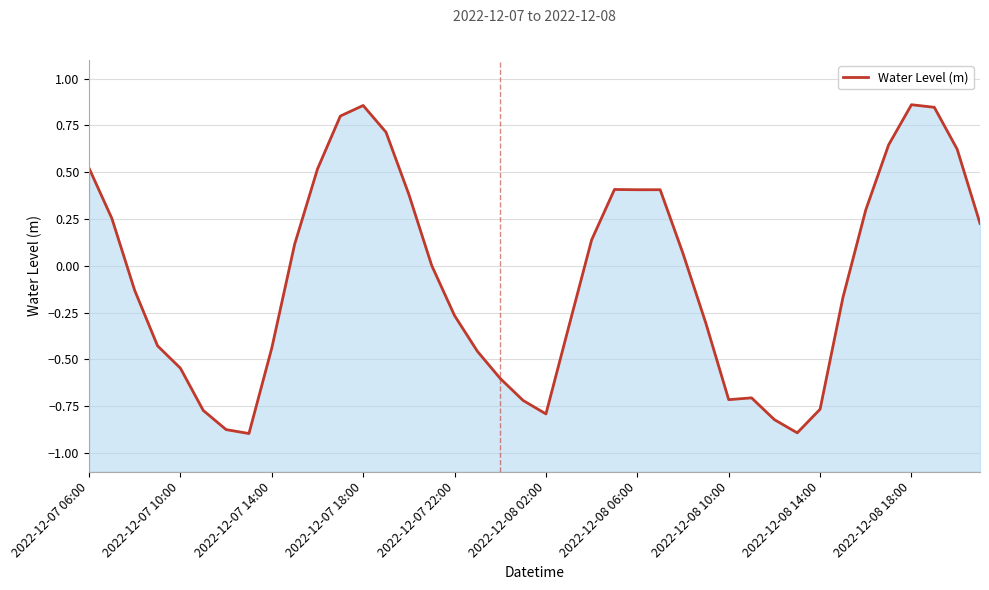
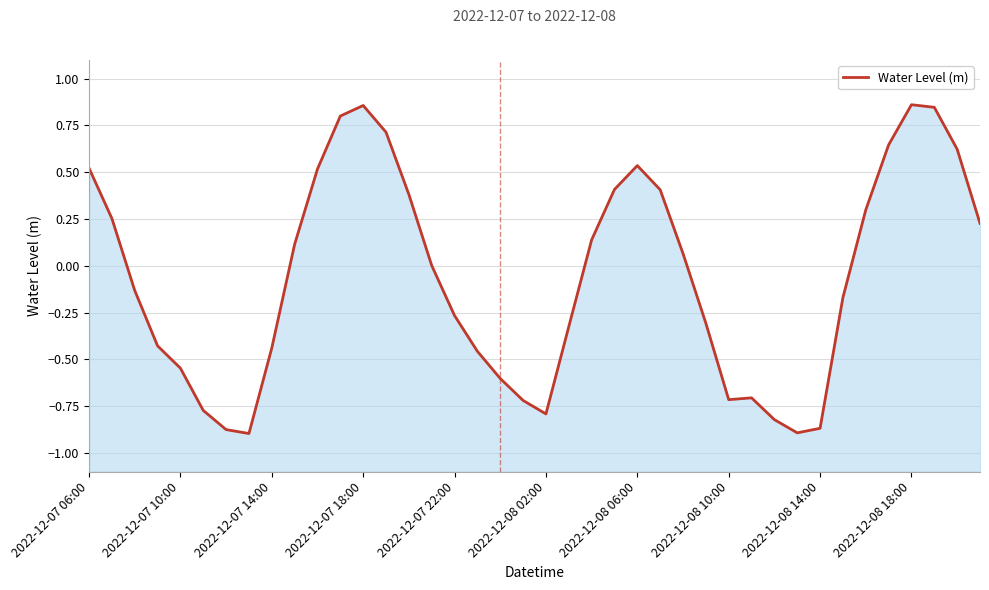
  {
    "2022-12-07 06:00": 0.52,
    "2022-12-07 10:00": -0.55,
    "2022-12-07 14:00": -0.44,
    "2022-12-07 18:00": 0.86,
    "2022-12-07 22:00": -0.27,
    "2022-12-08 02:00": -0.79,
-   "2022-12-08 06:00": 0.41,
+   "2022-12-08 06:00": 0.54,
    "2022-12-08 10:00": -0.72,
-   "2022-12-08 14:00": -0.77,
+   "2022-12-08 14:00": -0.87,
    "2022-12-08 18:00": 0.86
  }
